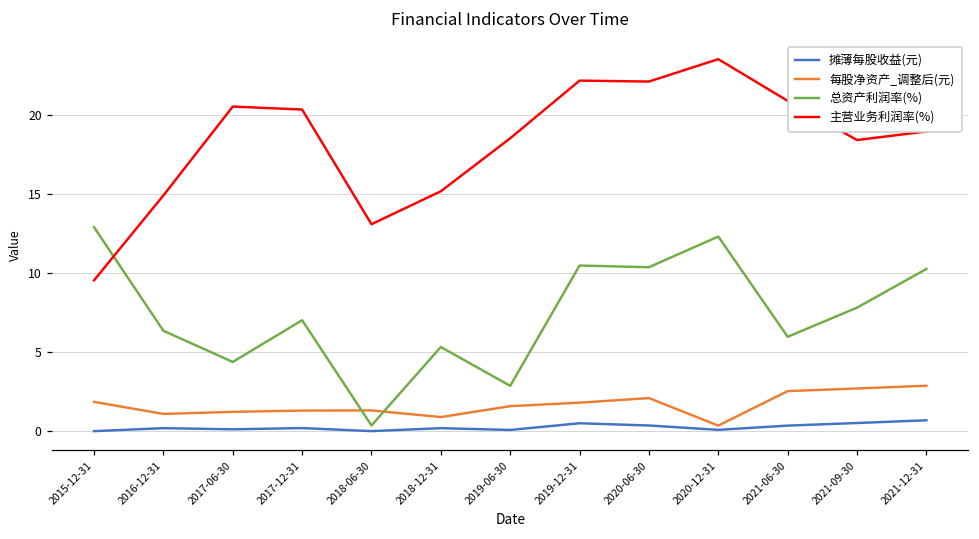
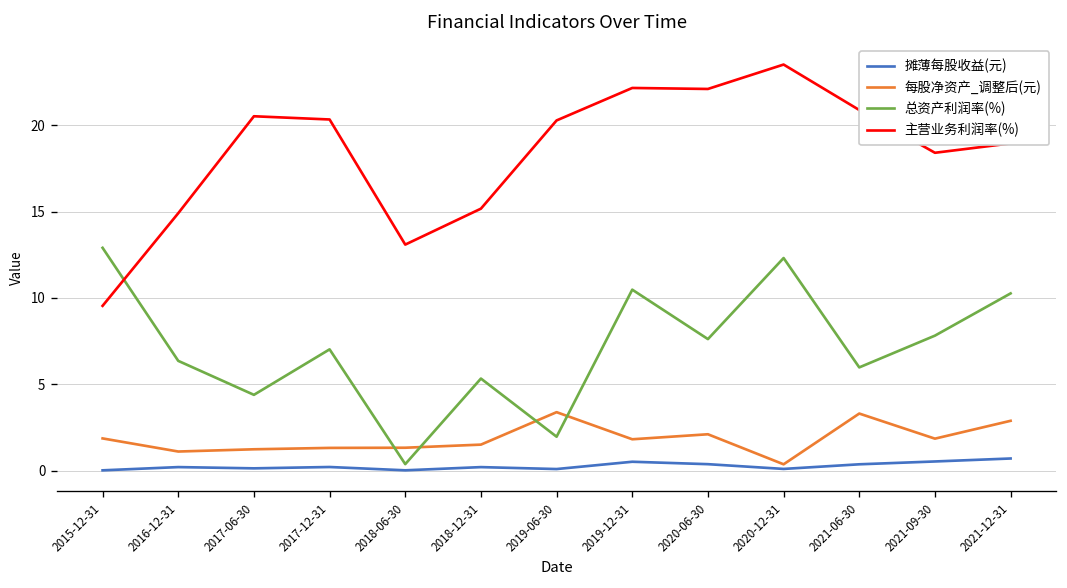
  {
    "摊薄每股收益(元)": {
      "2015-12-31": 0.0,
      "2016-12-31": 0.2,
      "2017-06-30": 0.1,
      "2017-12-31": 0.2,
      "2018-06-30": 0.0,
      "2018-12-31": 0.2,
      "2019-06-30": 0.1,
      "2019-12-31": 0.5,
      "2020-06-30": 0.4,
      "2020-12-31": 0.1,
      "2021-06-30": 0.4,
      "2021-09-30": 0.5,
      "2021-12-31": 0.7
    },
    "每股净资产_调整后(元)": {
      "2015-12-31": 1.9,
      "2016-12-31": 1.1,
      "2017-06-30": 1.2,
      "2017-12-31": 1.3,
      "2018-06-30": 1.3,
-     "2018-12-31": 0.9,
-     "2019-06-30": 1.6,
+     "2018-12-31": 1.5,
+     "2019-06-30": 3.4,
      "2019-12-31": 1.8,
      "2020-06-30": 2.1,
      "2020-12-31": 0.4,
-     "2021-06-30": 2.5,
-     "2021-09-30": 2.7,
+     "2021-06-30": 3.3,
+     "2021-09-30": 1.8,
      "2021-12-31": 2.9
    },
    "总资产利润率(%)": {
      "2015-12-31": 12.9,
      "2016-12-31": 6.4,
      "2017-06-30": 4.4,
      "2017-12-31": 7.0,
      "2018-06-30": 0.4,
      "2018-12-31": 5.3,
-     "2019-06-30": 2.9,
+     "2019-06-30": 2.0,
      "2019-12-31": 10.5,
-     "2020-06-30": 10.4,
+     "2020-06-30": 7.6,
      "2020-12-31": 12.3,
      "2021-06-30": 6.0,
      "2021-09-30": 7.8,
      "2021-12-31": 10.3
    },
    "主营业务利润率(%)": {
      "2015-12-31": 9.5,
      "2016-12-31": 14.9,
      "2017-06-30": 20.5,
      "2017-12-31": 20.3,
      "2018-06-30": 13.1,
      "2018-12-31": 15.2,
-     "2019-06-30": 18.5,
+     "2019-06-30": 20.3,
      "2019-12-31": 22.2,
      "2020-06-30": 22.1,
      "2020-12-31": 23.5,
      "2021-09-30": 18.4,
      "2021-12-31": 19.0
    }
  }
